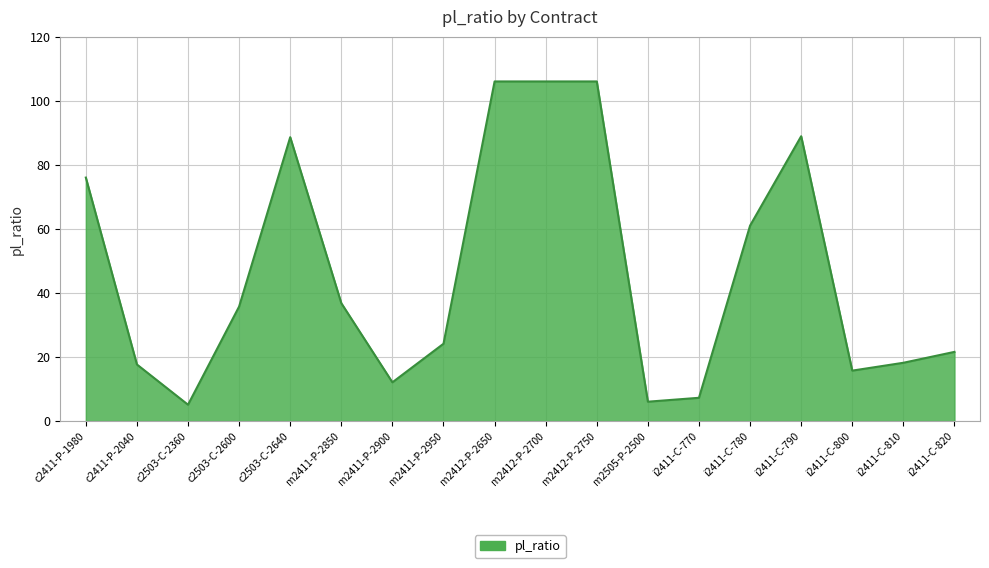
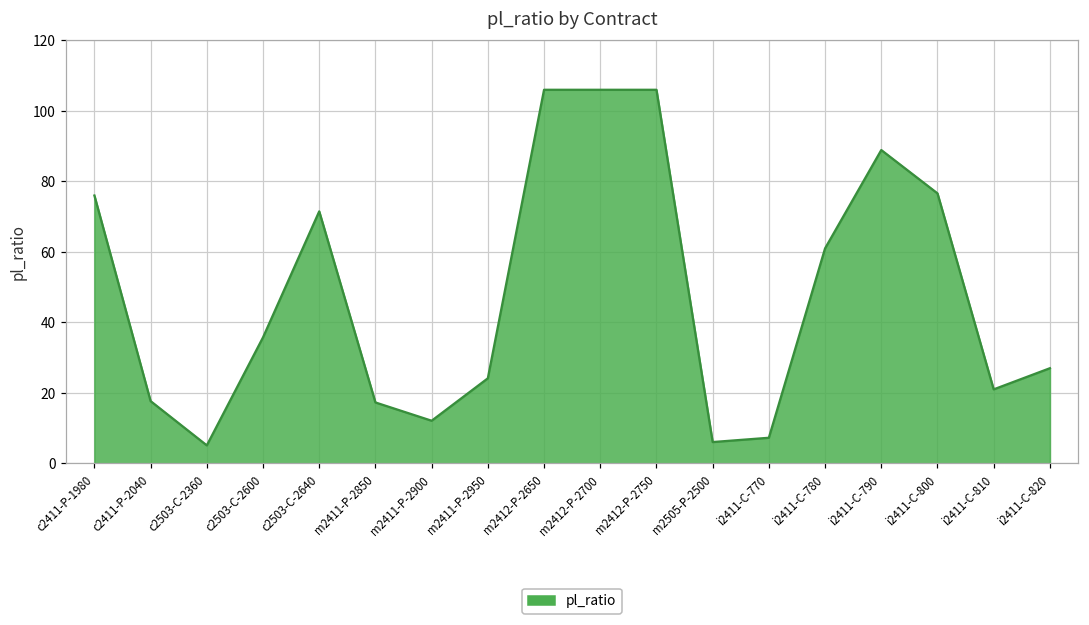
  {
    "c2411-P-1980": 76,
    "c2411-P-2040": 18,
    "c2503-C-2360": 5,
    "c2503-C-2600": 36,
-   "c2503-C-2640": 89,
-   "m2411-P-2850": 37,
+   "c2503-C-2640": 72,
+   "m2411-P-2850": 17,
    "m2411-P-2900": 12,
    "m2411-P-2950": 24,
    "m2412-P-2650": 106,
    "m2412-P-2700": 106,
    "m2412-P-2750": 106,
    "m2505-P-2500": 6,
    "i2411-C-770": 7,
    "i2411-C-780": 61,
    "i2411-C-790": 89,
-   "i2411-C-800": 16,
-   "i2411-C-810": 18,
-   "i2411-C-820": 22
+   "i2411-C-800": 77,
+   "i2411-C-810": 21,
+   "i2411-C-820": 27
  }
